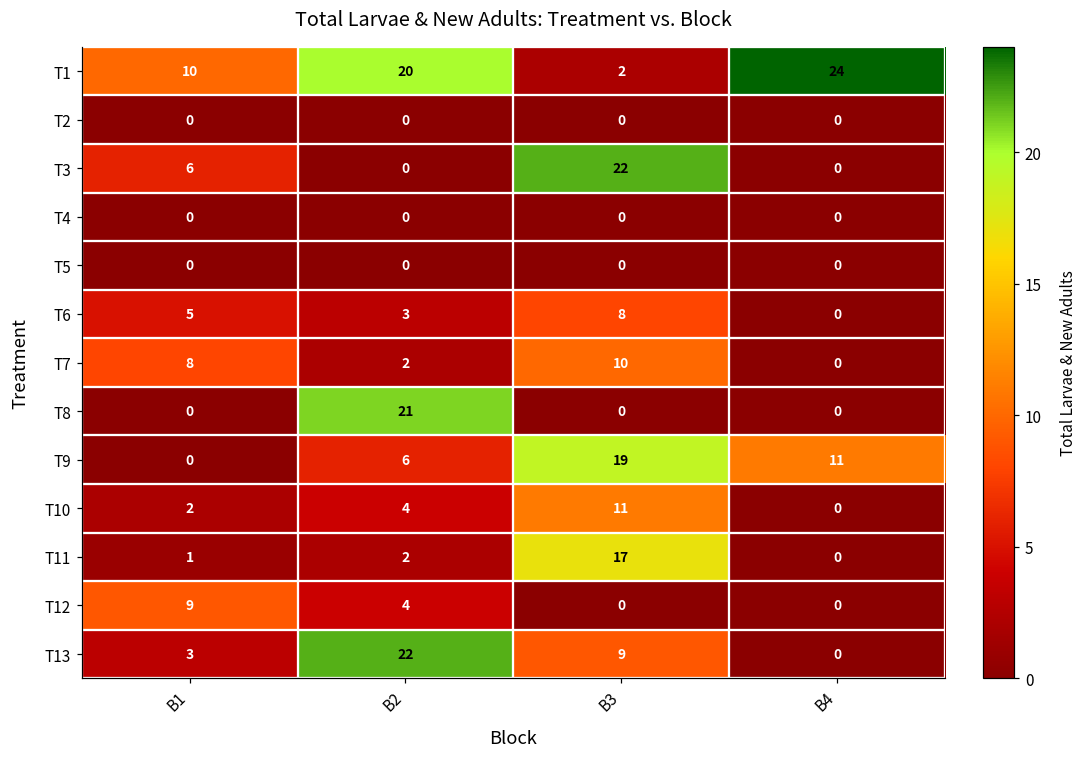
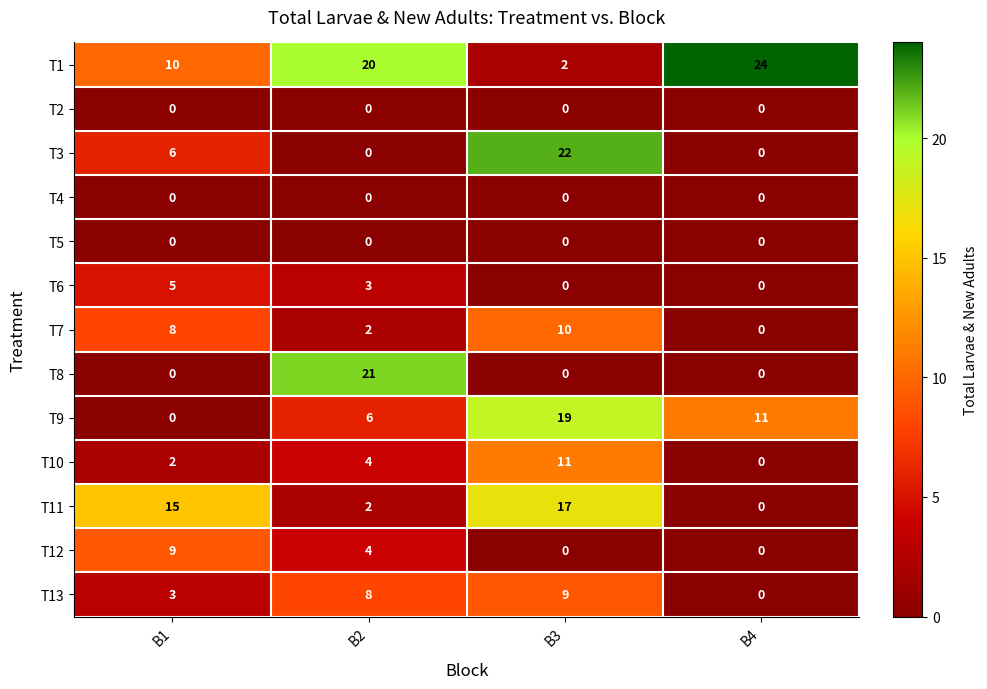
  {
    "T1": {
      "B1": 10,
      "B2": 20,
      "B3": 2,
      "B4": 24
    },
    "T2": {
      "B1": 0,
      "B2": 0,
      "B3": 0,
      "B4": 0
    },
    "T3": {
      "B1": 6,
      "B2": 0,
      "B3": 22,
      "B4": 0
    },
    "T4": {
      "B1": 0,
      "B2": 0,
      "B3": 0,
      "B4": 0
    },
    "T5": {
      "B1": 0,
      "B2": 0,
      "B3": 0,
      "B4": 0
    },
    "T6": {
      "B1": 5,
      "B2": 3,
-     "B3": 8,
+     "B3": 0,
      "B4": 0
    },
    "T7": {
      "B1": 8,
      "B2": 2,
      "B3": 10,
      "B4": 0
    },
    "T8": {
      "B1": 0,
      "B2": 21,
      "B3": 0,
      "B4": 0
    },
    "T9": {
      "B1": 0,
      "B2": 6,
      "B3": 19,
      "B4": 11
    },
    "T10": {
      "B1": 2,
      "B2": 4,
      "B3": 11,
      "B4": 0
    },
    "T11": {
-     "B1": 1,
+     "B1": 15,
      "B2": 2,
      "B3": 17,
      "B4": 0
    },
    "T12": {
      "B1": 9,
      "B2": 4,
      "B3": 0,
      "B4": 0
    },
    "T13": {
      "B1": 3,
-     "B2": 22,
+     "B2": 8,
      "B3": 9,
      "B4": 0
    }
  }
